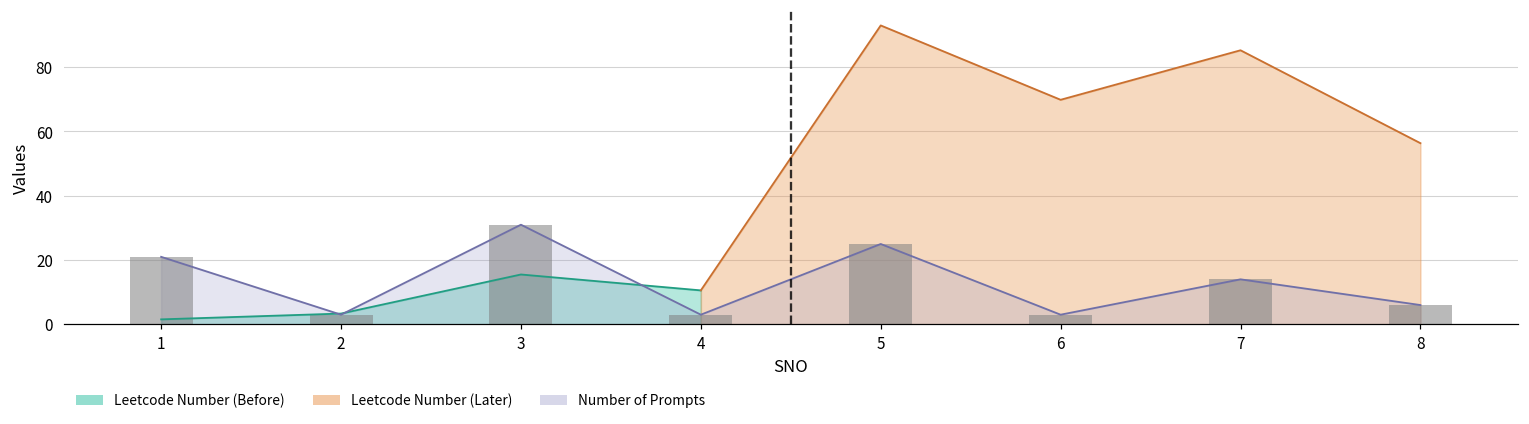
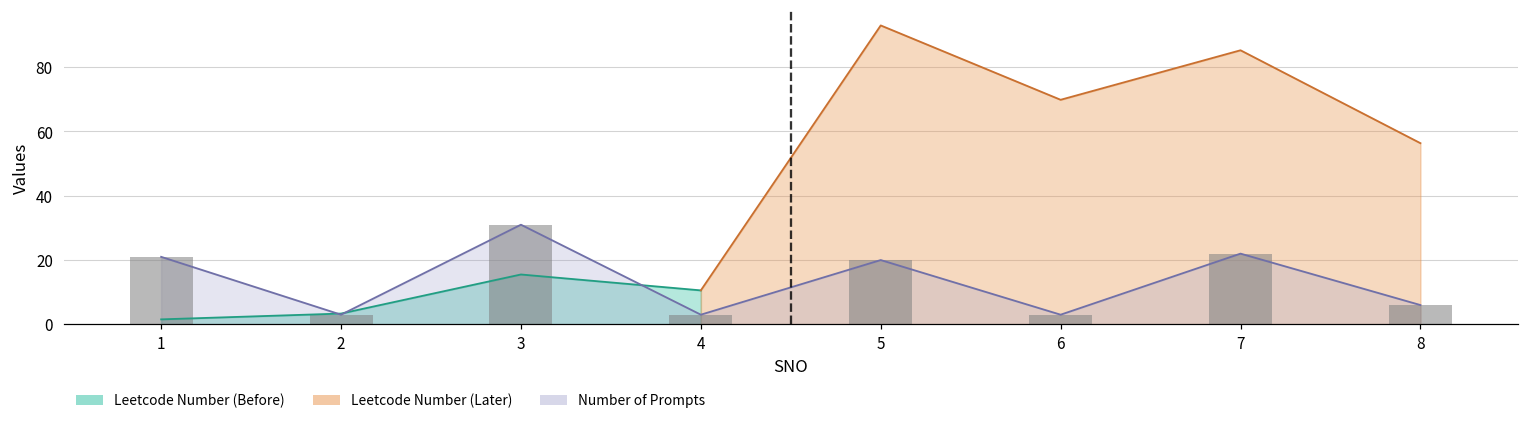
  {
    "Leetcode Number (Before)": {
      "1": 2,
      "3": 16
    },
    "Number of Prompts": {
      "1": 21,
      "2": 3,
      "3": 31,
      "4": 3,
-     "5": 25,
+     "5": 20,
      "6": 3,
-     "7": 14,
+     "7": 22,
      "8": 6
    },
    "Leetcode Number (Later)": {
      "5": 93,
      "6": 70,
      "7": 85,
      "8": 56
    }
  }
